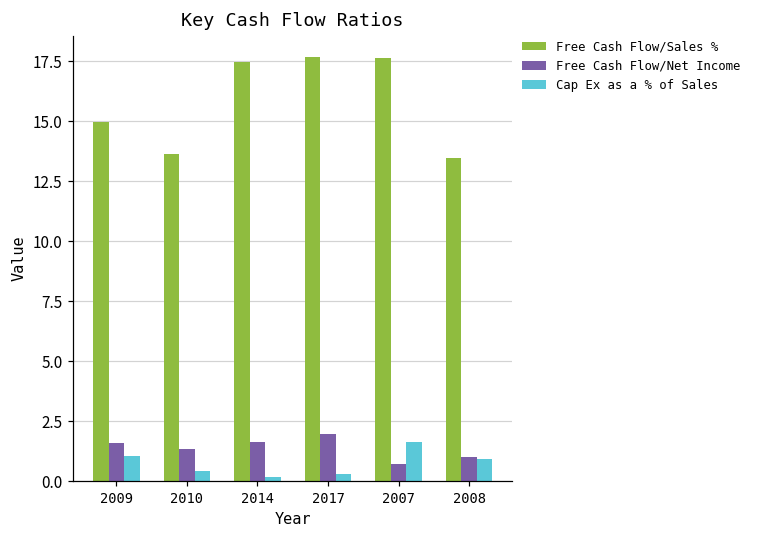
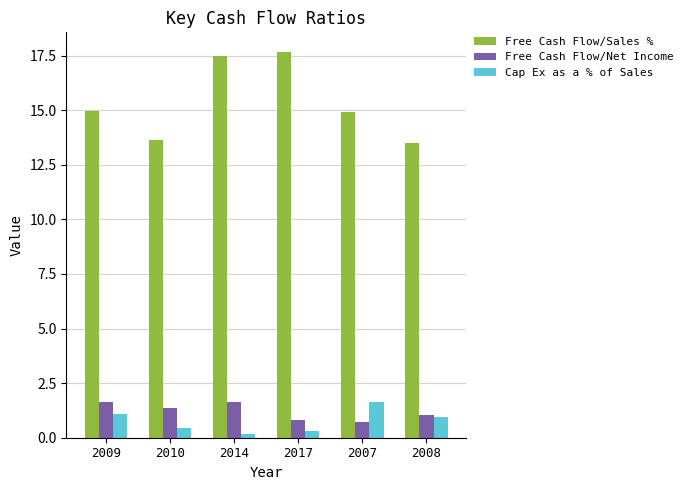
  {
    "Free Cash Flow/Sales %": {
      "2009": 15.0,
      "2010": 13.6,
      "2014": 17.5,
      "2017": 17.7,
-     "2007": 17.6,
+     "2007": 14.9,
      "2008": 13.5
    },
    "Free Cash Flow/Net Income": {
      "2009": 1.6,
      "2010": 1.4,
      "2014": 1.7,
-     "2017": 2.0,
+     "2017": 0.8,
      "2007": 0.7,
      "2008": 1.0
    },
    "Cap Ex as a % of Sales": {
      "2009": 1.1,
      "2010": 0.5,
      "2014": 0.2,
      "2017": 0.3,
      "2007": 1.6,
      "2008": 0.9
    }
  }
